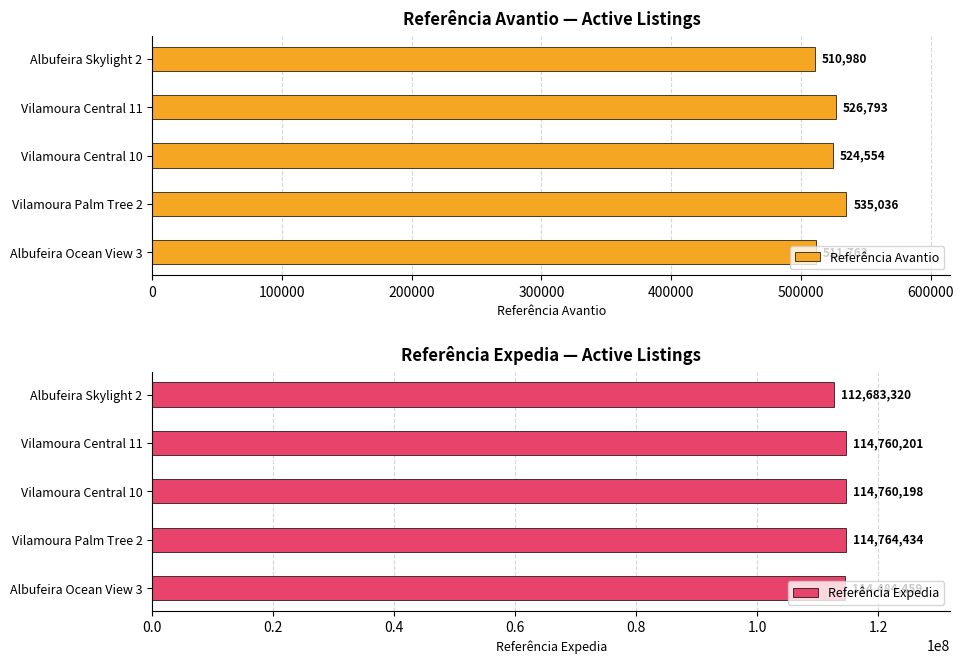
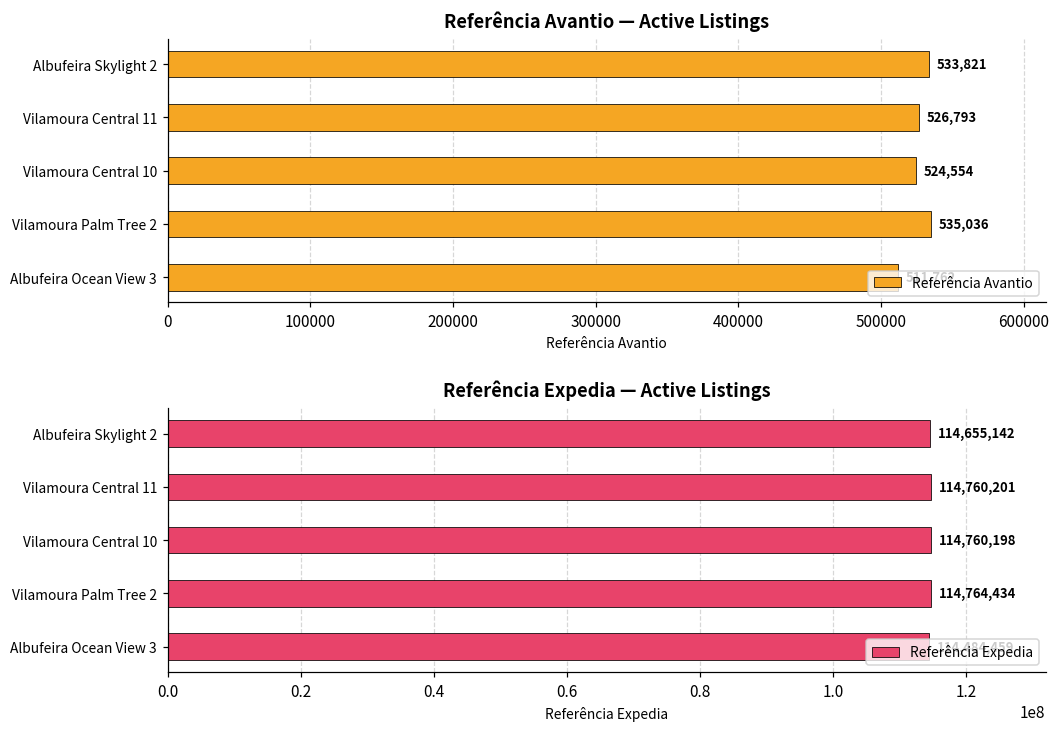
  {
    "Referência Avantio — Active Listings": {
-     "Albufeira Skylight 2": "510,980",
+     "Albufeira Skylight 2": "533,821",
      "Vilamoura Central 11": "526,793",
      "Vilamoura Central 10": "524,554",
      "Vilamoura Palm Tree 2": "535,036"
    },
    "Referência Expedia — Active Listings": {
-     "Albufeira Skylight 2": "112,683,320",
+     "Albufeira Skylight 2": "114,655,142",
      "Vilamoura Central 11": "114,760,201",
      "Vilamoura Central 10": "114,760,198",
      "Vilamoura Palm Tree 2": "114,764,434"
    }
  }
